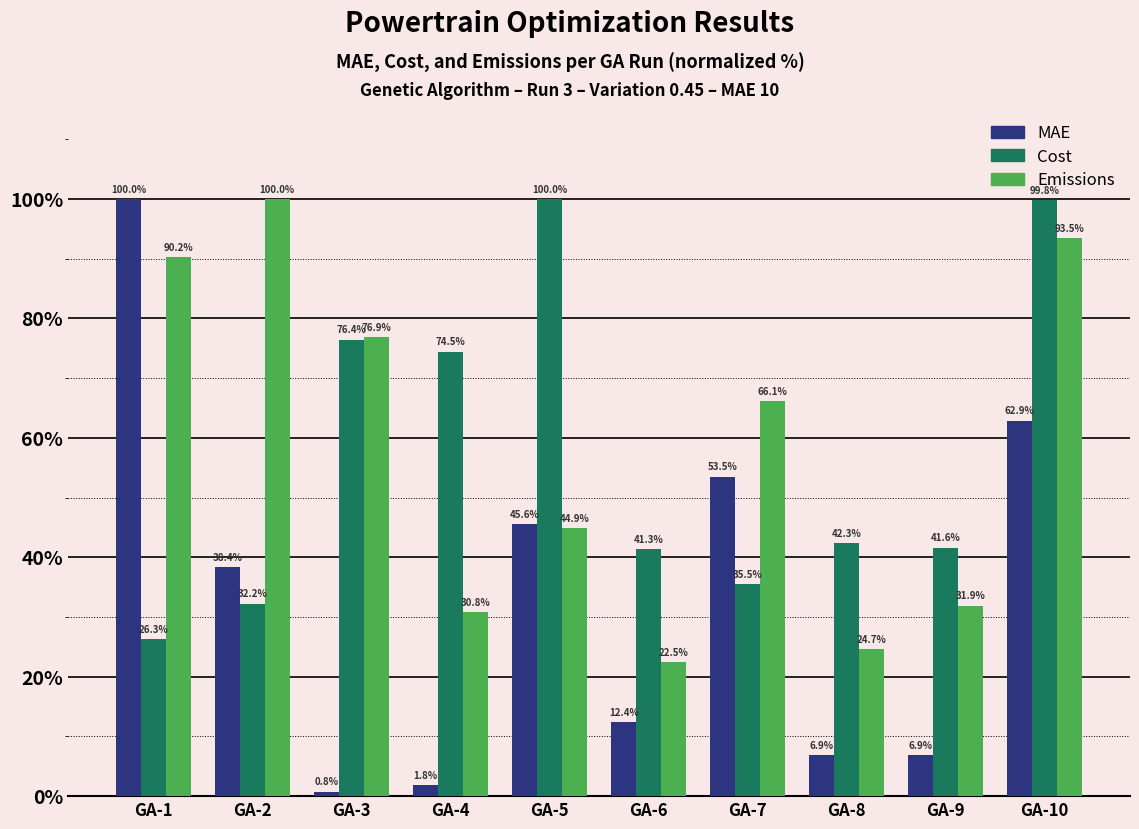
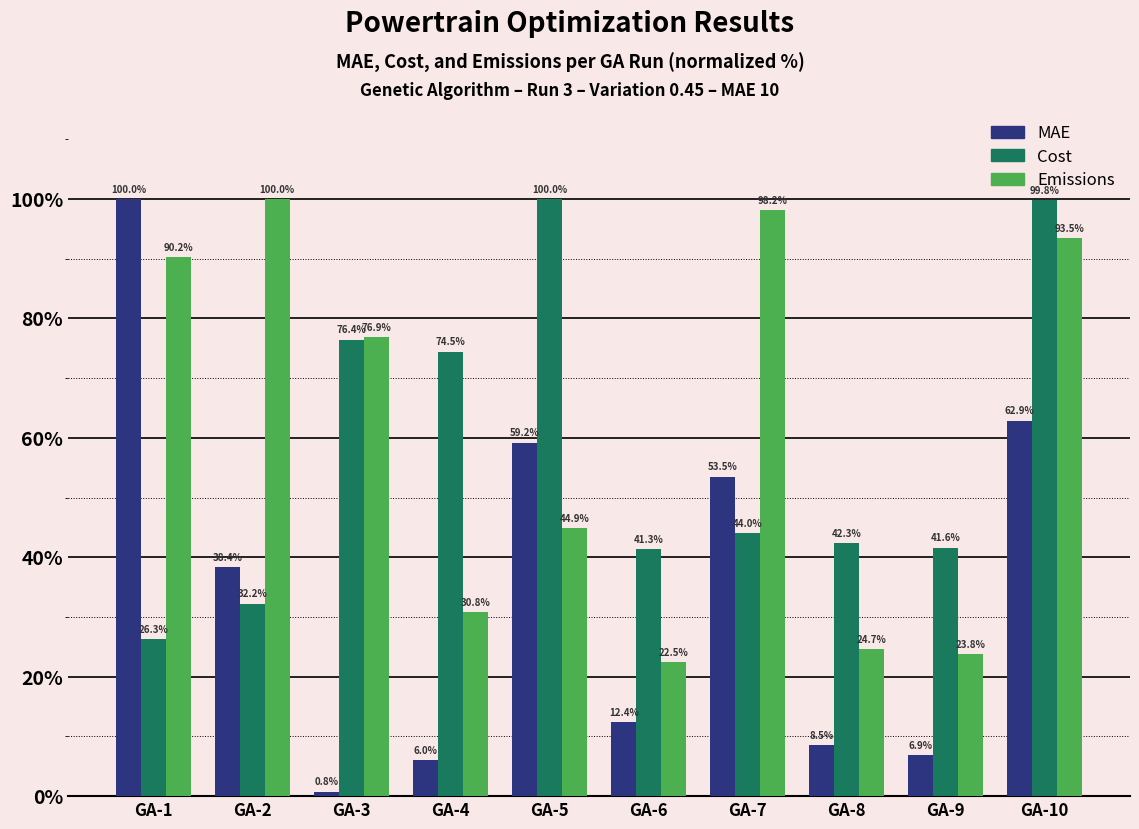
  {
    "MAE": {
      "GA-1": "100.0%",
      "GA-2": "38.4%",
      "GA-3": "0.8%",
-     "GA-4": "1.8%",
-     "GA-5": "45.6%",
+     "GA-4": "6.0%",
+     "GA-5": "59.2%",
      "GA-6": "12.4%",
      "GA-7": "53.5%",
-     "GA-8": "6.9%",
+     "GA-8": "8.5%",
      "GA-9": "6.9%",
      "GA-10": "62.9%"
    },
    "Cost": {
      "GA-1": "26.3%",
      "GA-2": "32.2%",
      "GA-3": "76.4%",
      "GA-4": "74.5%",
      "GA-5": "100.0%",
      "GA-6": "41.3%",
-     "GA-7": "35.5%",
+     "GA-7": "44.0%",
      "GA-8": "42.3%",
      "GA-9": "41.6%",
      "GA-10": "99.8%"
    },
    "Emissions": {
      "GA-1": "90.2%",
      "GA-2": "100.0%",
      "GA-3": "76.9%",
      "GA-4": "30.8%",
      "GA-5": "44.9%",
      "GA-6": "22.5%",
-     "GA-7": "66.1%",
+     "GA-7": "98.2%",
      "GA-8": "24.7%",
-     "GA-9": "31.9%",
+     "GA-9": "23.8%",
      "GA-10": "93.5%"
    }
  }
